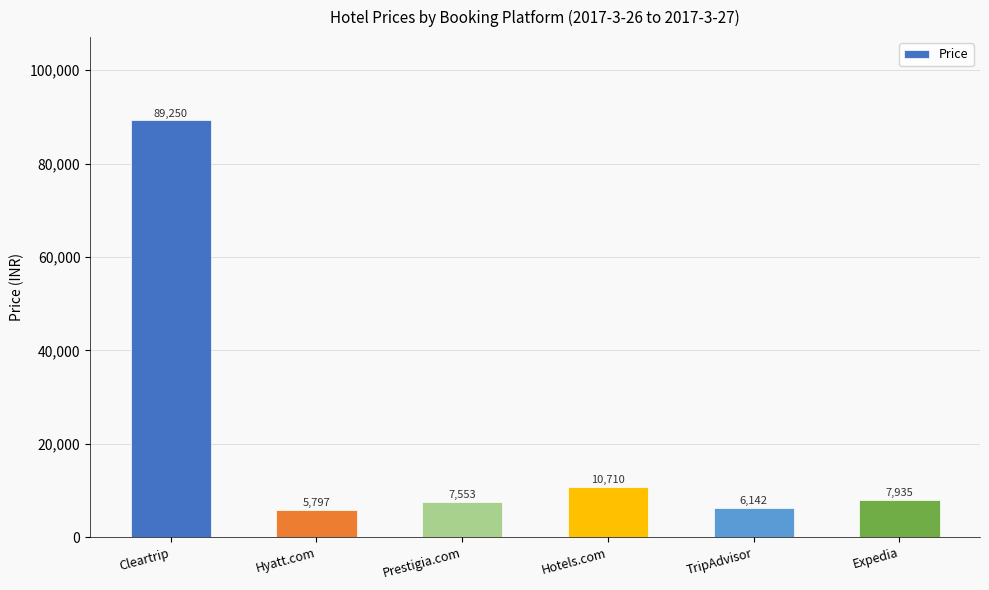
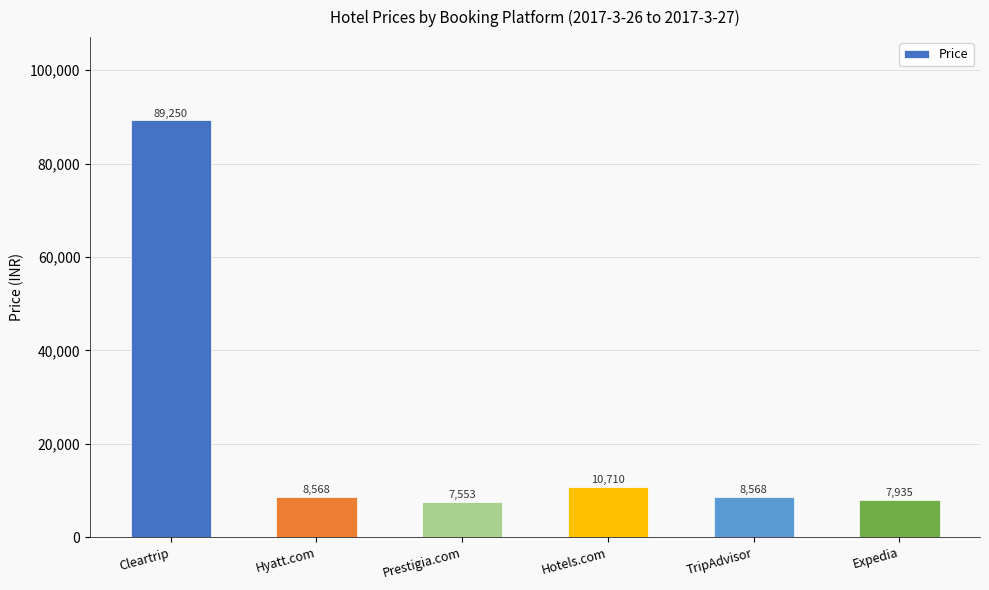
  {
    "Cleartrip": "89,250",
-   "Hyatt.com": "5,797",
+   "Hyatt.com": "8,568",
    "Prestigia.com": "7,553",
    "Hotels.com": "10,710",
-   "TripAdvisor": "6,142",
+   "TripAdvisor": "8,568",
    "Expedia": "7,935"
  }
